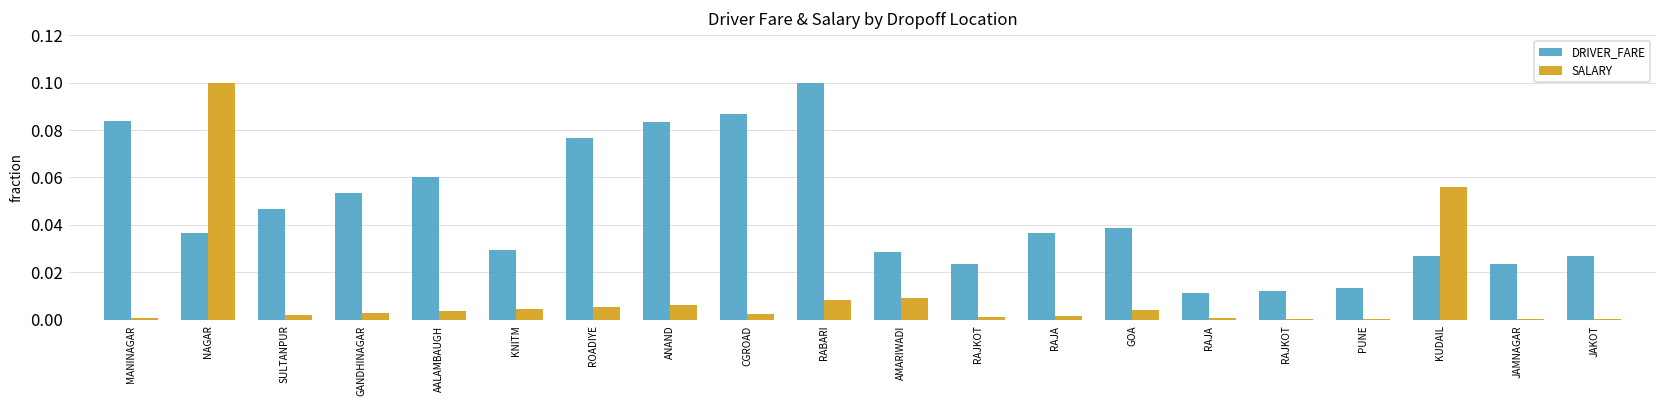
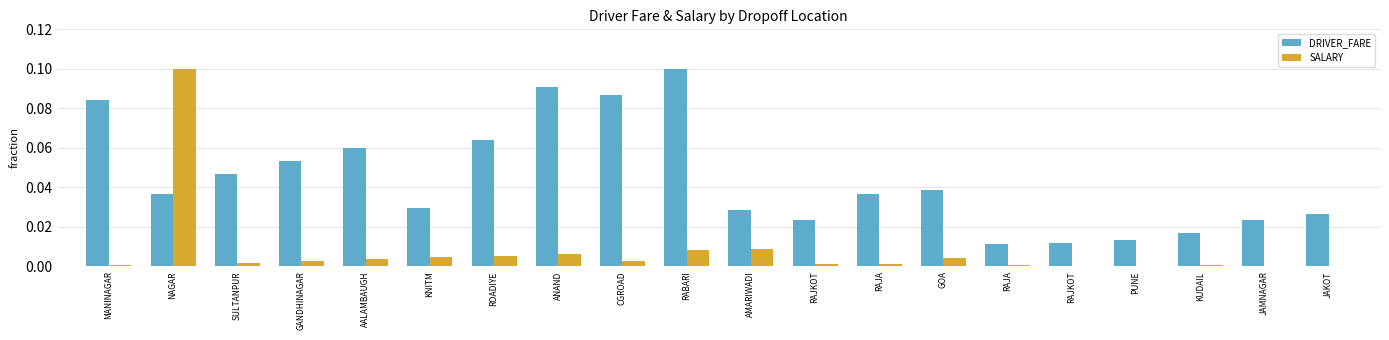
  {
    "DRIVER_FARE": {
      "MANINAGAR": 0.084,
      "NAGAR": 0.037,
      "SULTANPUR": 0.047,
      "GANDHINAGAR": 0.053,
      "AALAMBAUGH": 0.060,
      "KNITM": 0.029,
-     "ROADIYE": 0.077,
-     "ANAND": 0.083,
+     "ROADIYE": 0.064,
+     "ANAND": 0.091,
      "CGROAD": 0.087,
      "RABARI": 0.100,
      "AMARIWADI": 0.029,
      "GOA": 0.039,
      "PUNE": 0.013,
-     "KUDAIL": 0.027,
+     "KUDAIL": 0.017,
      "JAMNAGAR": 0.023,
      "JAKOT": 0.027
    },
    "SALARY": {
      "NAGAR": 0.100,
      "SULTANPUR": 0.002,
      "GANDHINAGAR": 0.003,
      "AALAMBAUGH": 0.004,
      "KNITM": 0.005,
      "ROADIYE": 0.005,
      "ANAND": 0.006,
      "CGROAD": 0.003,
      "RABARI": 0.008,
      "AMARIWADI": 0.009,
      "GOA": 0.004,
-     "KUDAIL": 0.056
+     "KUDAIL": 0.001
    }
  }
